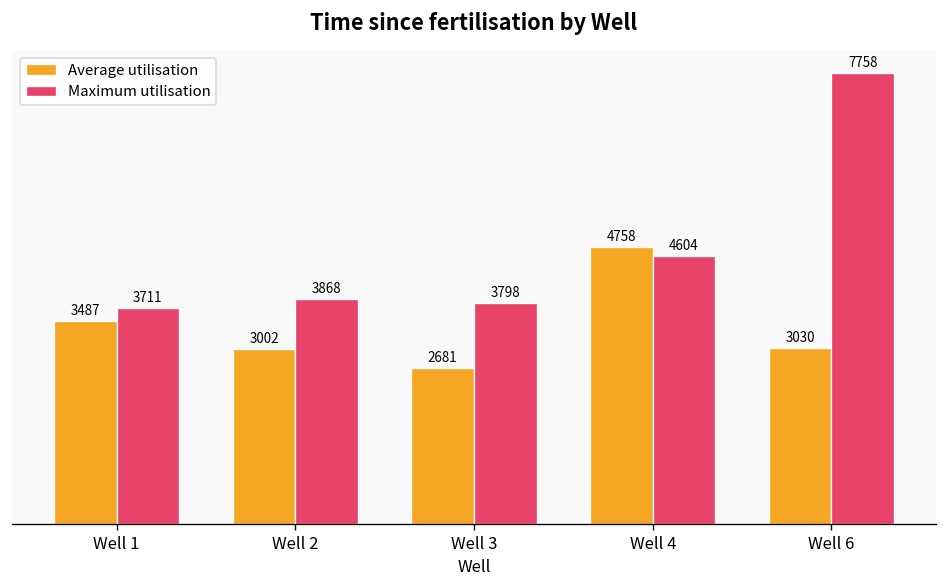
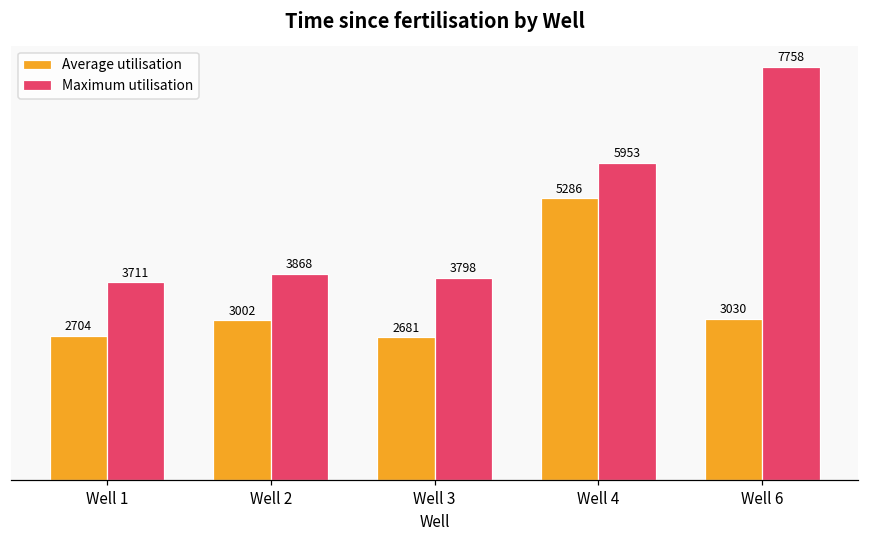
  {
    "Average utilisation": {
-     "Well 1": 3487,
+     "Well 1": 2704,
      "Well 2": 3002,
      "Well 3": 2681,
-     "Well 4": 4758,
+     "Well 4": 5286,
      "Well 6": 3030
    },
    "Maximum utilisation": {
      "Well 1": 3711,
      "Well 2": 3868,
      "Well 3": 3798,
-     "Well 4": 4604,
+     "Well 4": 5953,
      "Well 6": 7758
    }
  }
